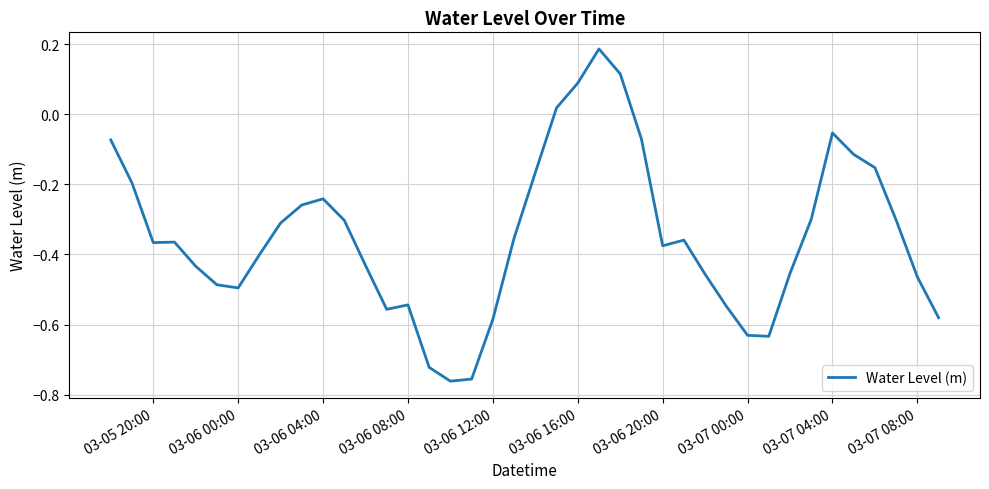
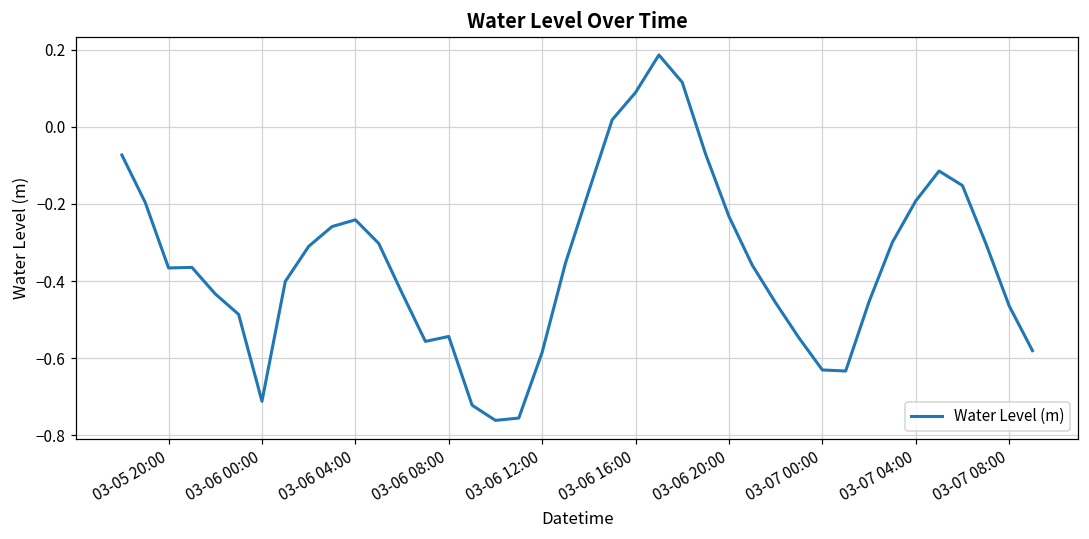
  {
    "03-05 20:00": -0.37,
-   "03-06 00:00": -0.50,
+   "03-06 00:00": -0.71,
    "03-06 04:00": -0.24,
    "03-06 08:00": -0.54,
    "03-06 12:00": -0.58,
    "03-06 16:00": 0.09,
-   "03-06 20:00": -0.38,
+   "03-06 20:00": -0.23,
    "03-07 00:00": -0.63,
-   "03-07 04:00": -0.05,
+   "03-07 04:00": -0.19,
    "03-07 08:00": -0.46
  }
